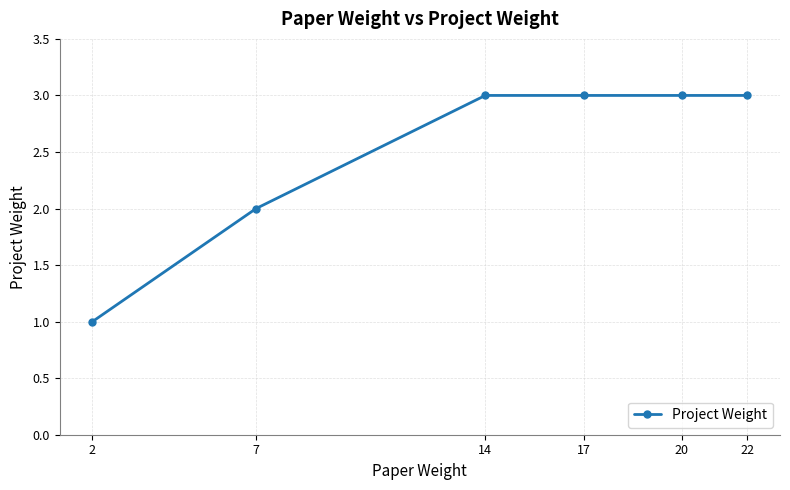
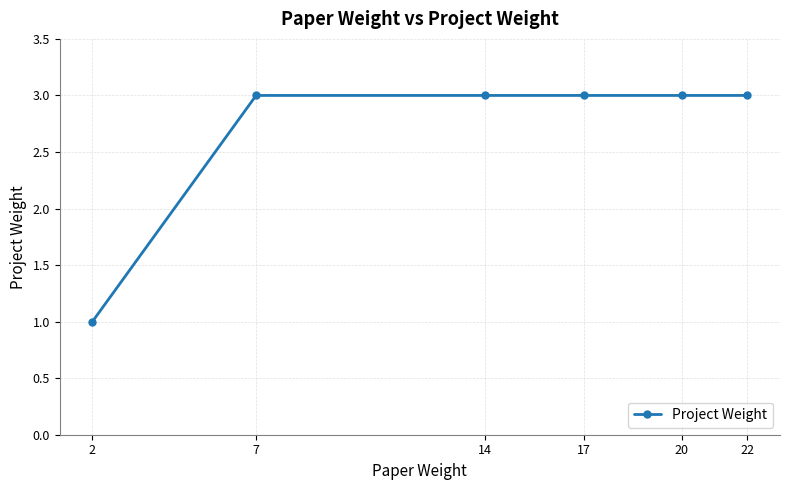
  {
    "2": 1,
-   "7": 2,
+   "7": 3,
    "14": 3,
    "17": 3,
    "20": 3,
    "22": 3
  }
